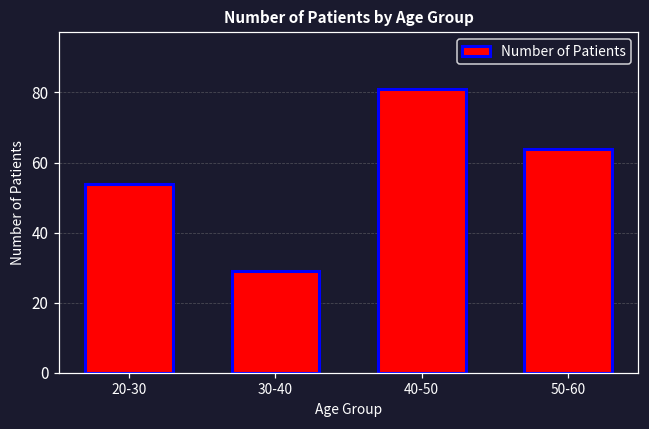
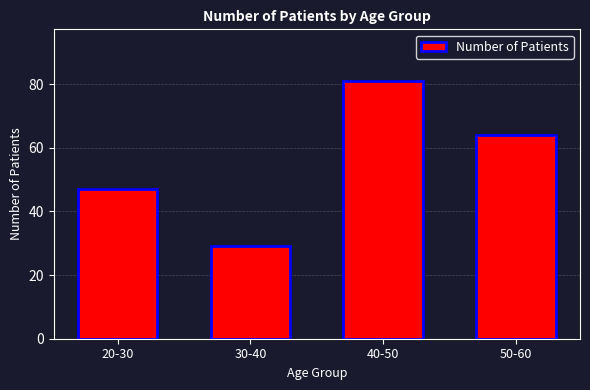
  {
-   "20-30": 54,
+   "20-30": 47,
    "30-40": 29,
    "40-50": 81,
    "50-60": 64
  }
